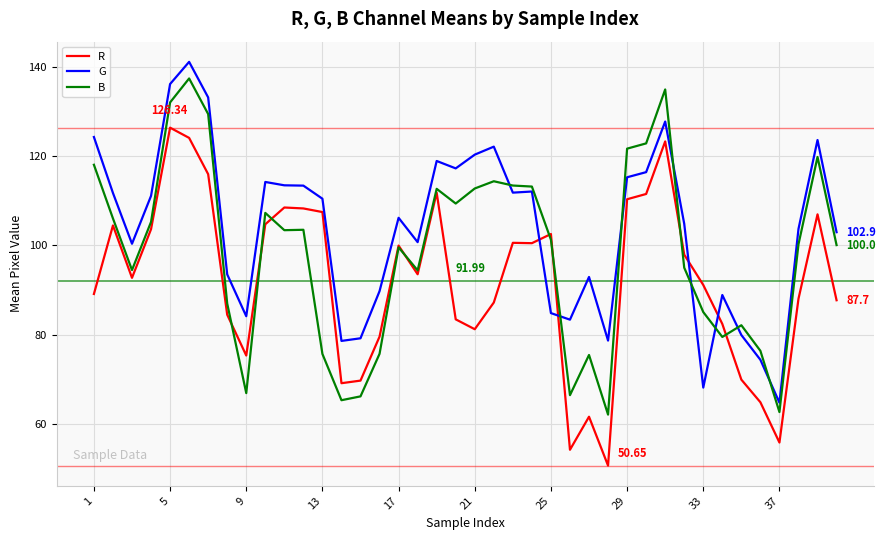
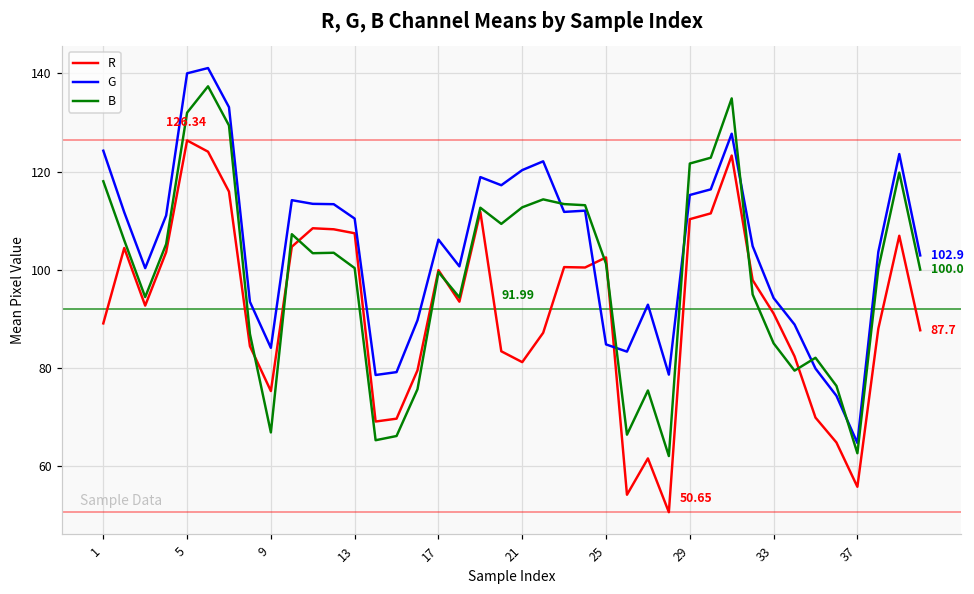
  {
    "R": {
      "1": 89,
      "9": 75,
      "13": 107,
      "21": 81,
      "25": 103,
      "29": 110,
      "33": 91,
      "37": 56
    },
    "G": {
      "1": 124,
-     "5": 136,
+     "5": 140,
      "9": 84,
      "13": 110,
      "17": 106,
      "21": 120,
      "25": 85,
      "29": 115,
-     "33": 68,
+     "33": 94,
      "37": 65
    },
    "B": {
      "1": 118,
      "9": 67,
-     "13": 76,
+     "13": 100,
      "21": 113,
      "25": 101,
      "29": 122,
      "33": 85,
      "37": 63
    }
  }
